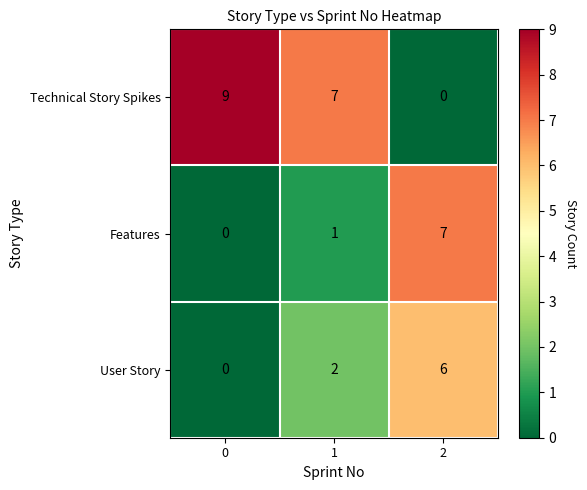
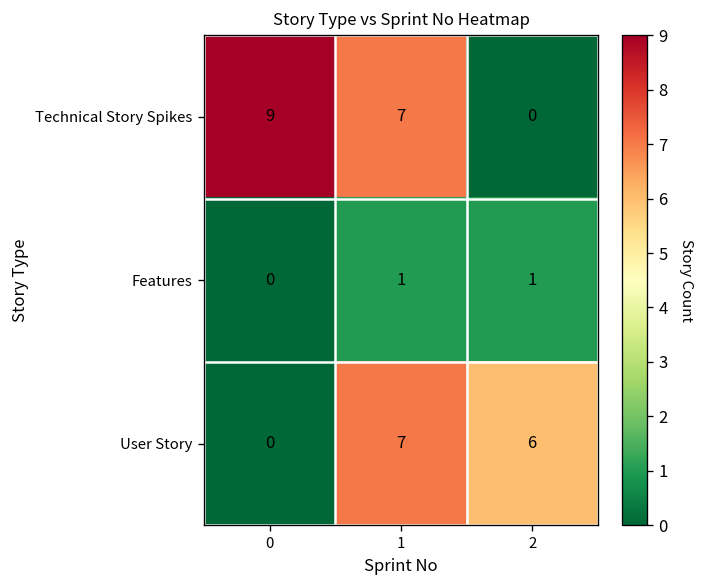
  {
    "Technical Story Spikes": {
      "0": 9,
      "1": 7,
      "2": 0
    },
    "Features": {
      "0": 0,
      "1": 1,
-     "2": 7
+     "2": 1
    },
    "User Story": {
      "0": 0,
-     "1": 2,
+     "1": 7,
      "2": 6
    }
  }
